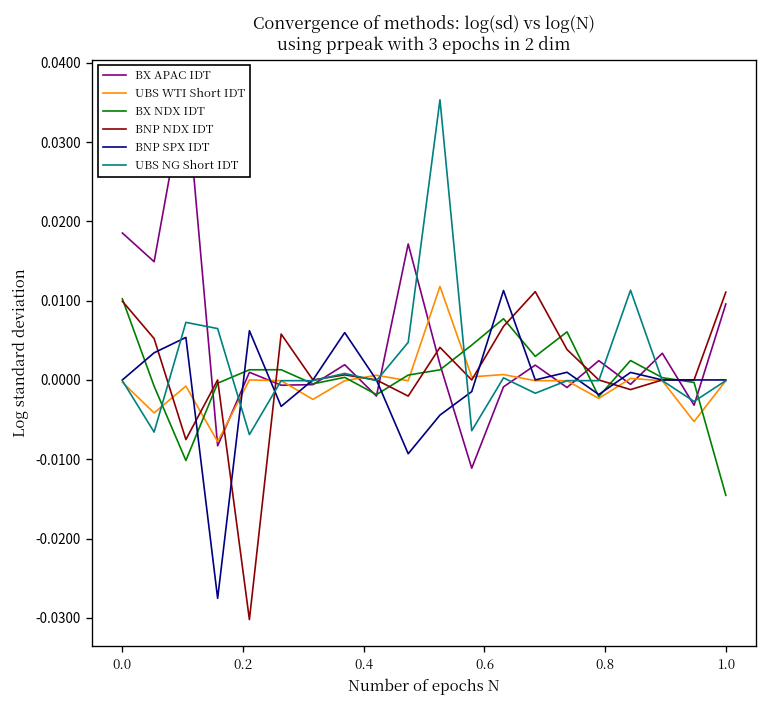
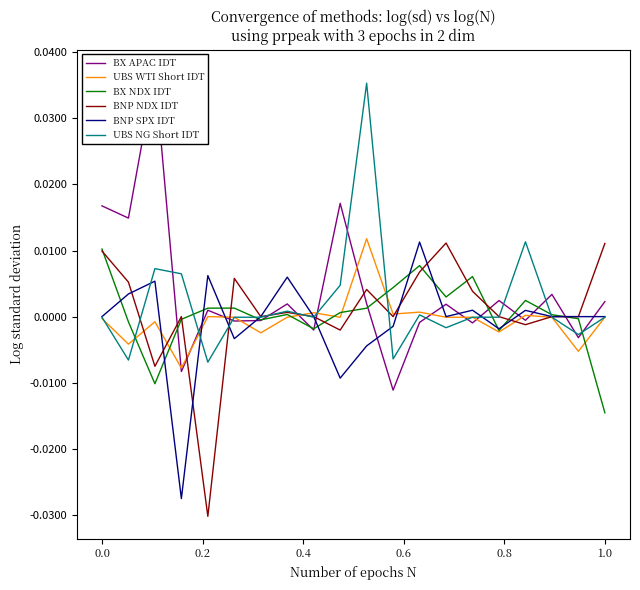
  {
    "BX APAC IDT": {
-     "0.0": 0.019,
-     "1.0": 0.010
+     "0.0": 0.017,
+     "1.0": 0.002
    },
    "BX NDX IDT": {
      "1.0": -0.015
    },
    "BNP NDX IDT": {
      "1.0": 0.011
    }
  }
